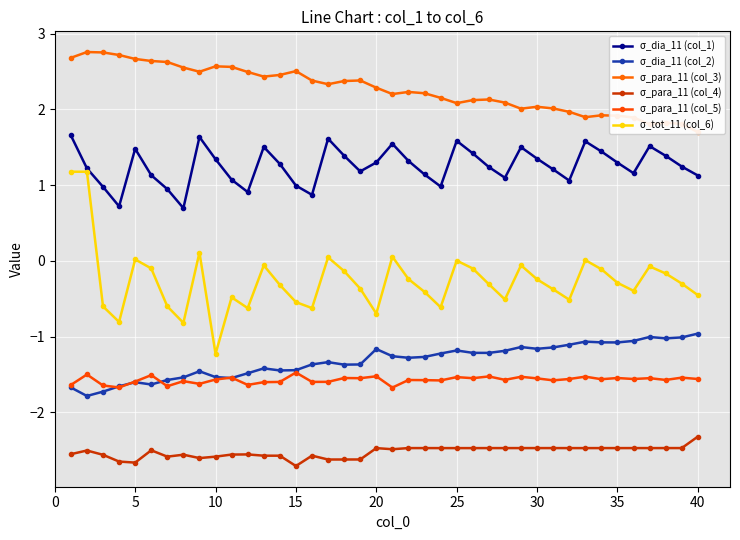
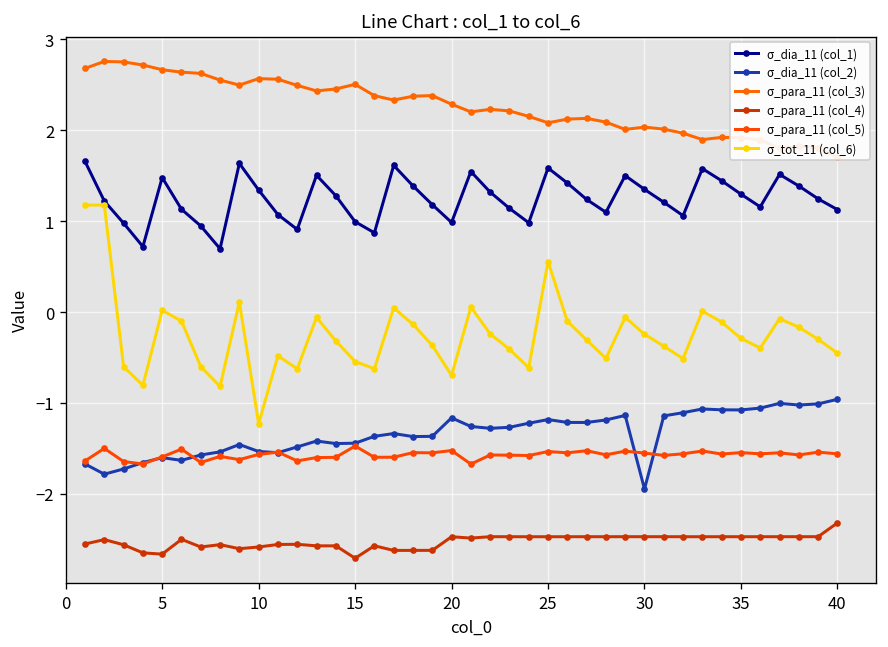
  {
    "σ_dia_11 (col_1)": {
      "5": 1.5,
      "10": 1.3,
      "15": 1.0,
-     "20": 1.3,
+     "20": 1.0,
      "25": 1.6,
      "30": 1.3,
      "35": 1.3,
      "40": 1.1
    },
    "σ_dia_11 (col_2)": {
      "20": -1.2,
      "25": -1.2,
-     "30": -1.2,
+     "30": -1.9,
      "35": -1.1,
      "40": -1.0
    },
    "σ_tot_11 (col_6)": {
      "5": 0.0,
      "10": -1.2,
      "15": -0.5,
      "20": -0.7,
-     "25": 0.0,
+     "25": 0.6,
      "30": -0.2,
      "35": -0.3,
      "40": -0.5
    }
  }
